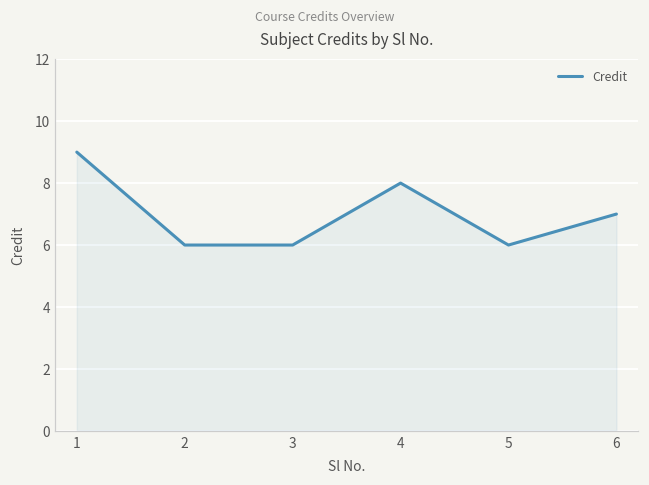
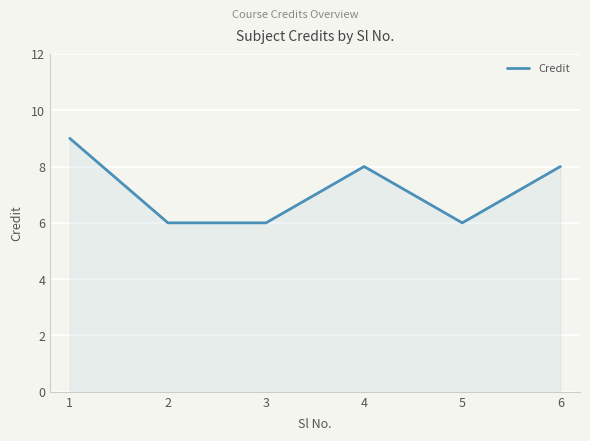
  {
    "1": 9,
    "2": 6,
    "3": 6,
    "4": 8,
    "5": 6,
-   "6": 7
+   "6": 8
  }
